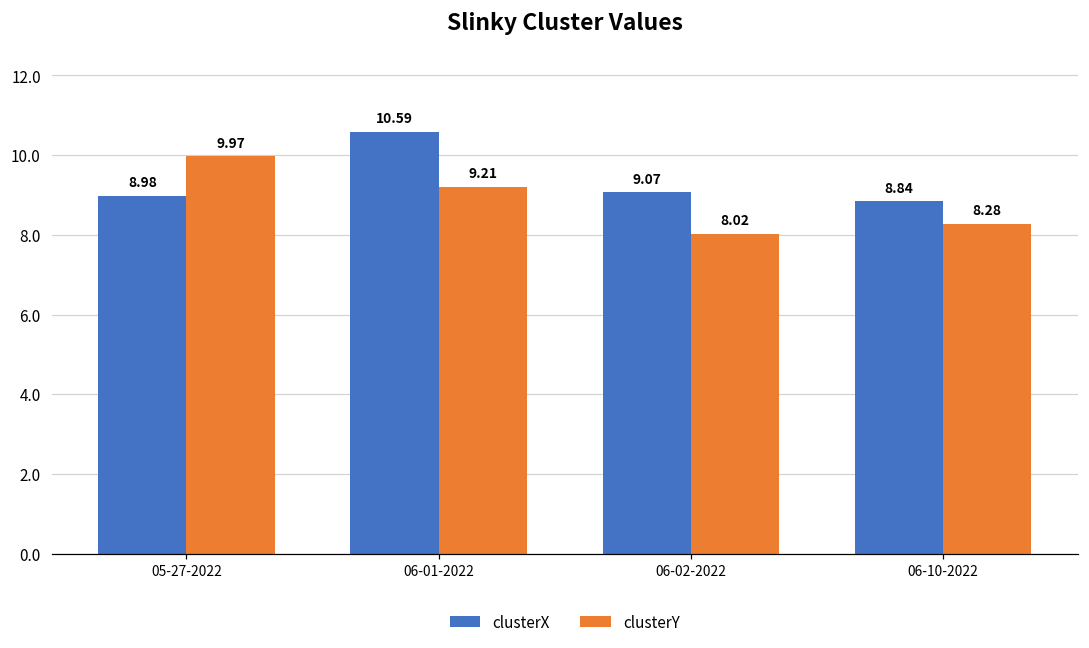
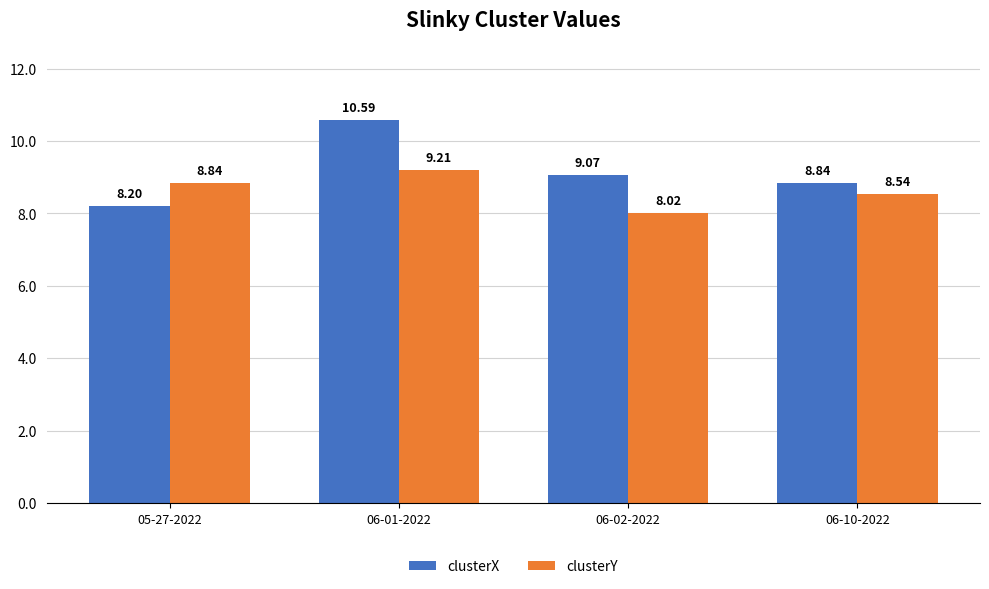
  {
    "clusterX": {
-     "05-27-2022": 8.98,
+     "05-27-2022": 8.20,
      "06-01-2022": 10.59,
      "06-02-2022": 9.07,
      "06-10-2022": 8.84
    },
    "clusterY": {
-     "05-27-2022": 9.97,
+     "05-27-2022": 8.84,
      "06-01-2022": 9.21,
      "06-02-2022": 8.02,
-     "06-10-2022": 8.28
+     "06-10-2022": 8.54
    }
  }
